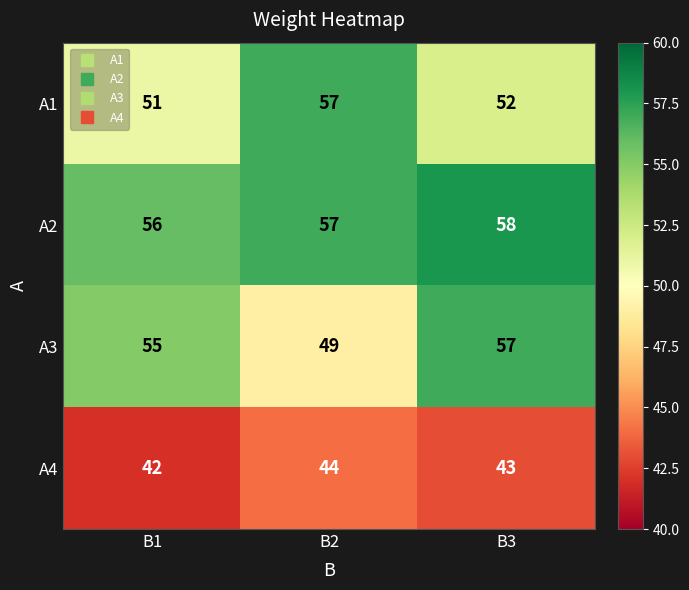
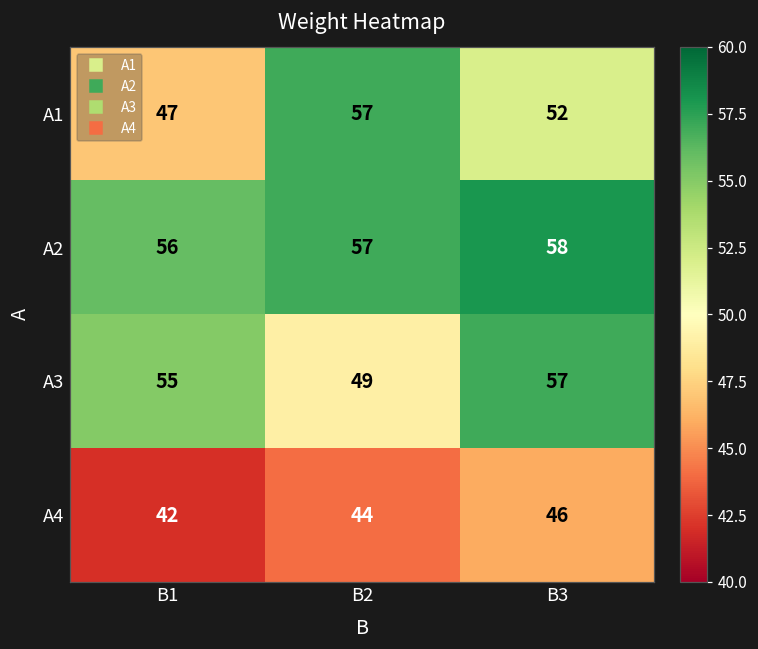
  {
    "A1": {
-     "B1": 51,
+     "B1": 47,
      "B2": 57,
      "B3": 52
    },
    "A2": {
      "B1": 56,
      "B2": 57,
      "B3": 58
    },
    "A3": {
      "B1": 55,
      "B2": 49,
      "B3": 57
    },
    "A4": {
      "B1": 42,
      "B2": 44,
-     "B3": 43
+     "B3": 46
    }
  }
